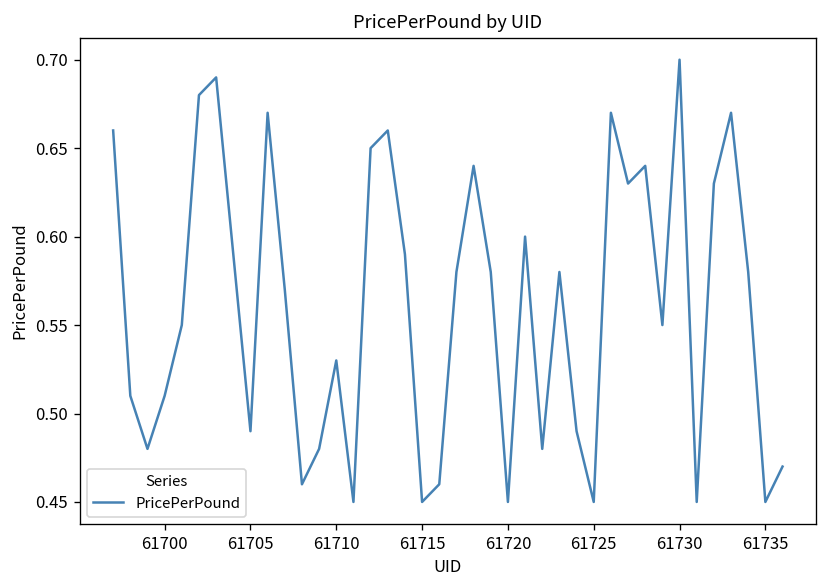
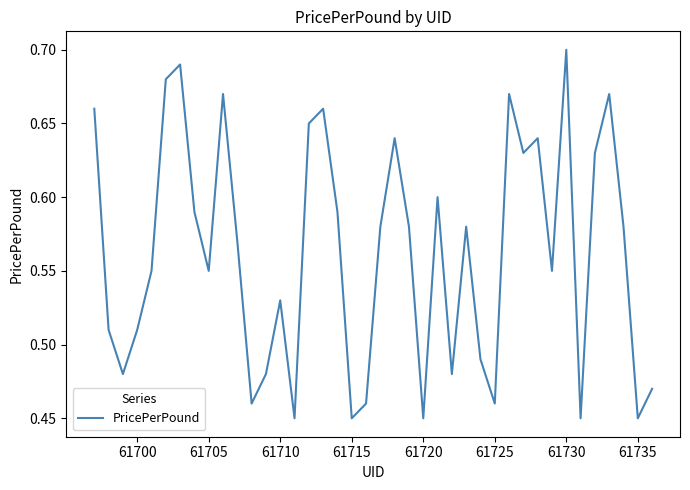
  {
    "61700": 0.51,
-   "61705": 0.49,
+   "61705": 0.55,
    "61710": 0.53,
    "61715": 0.45,
    "61720": 0.45,
-   "61725": 0.45,
+   "61725": 0.46,
    "61730": 0.70,
    "61735": 0.45
  }
